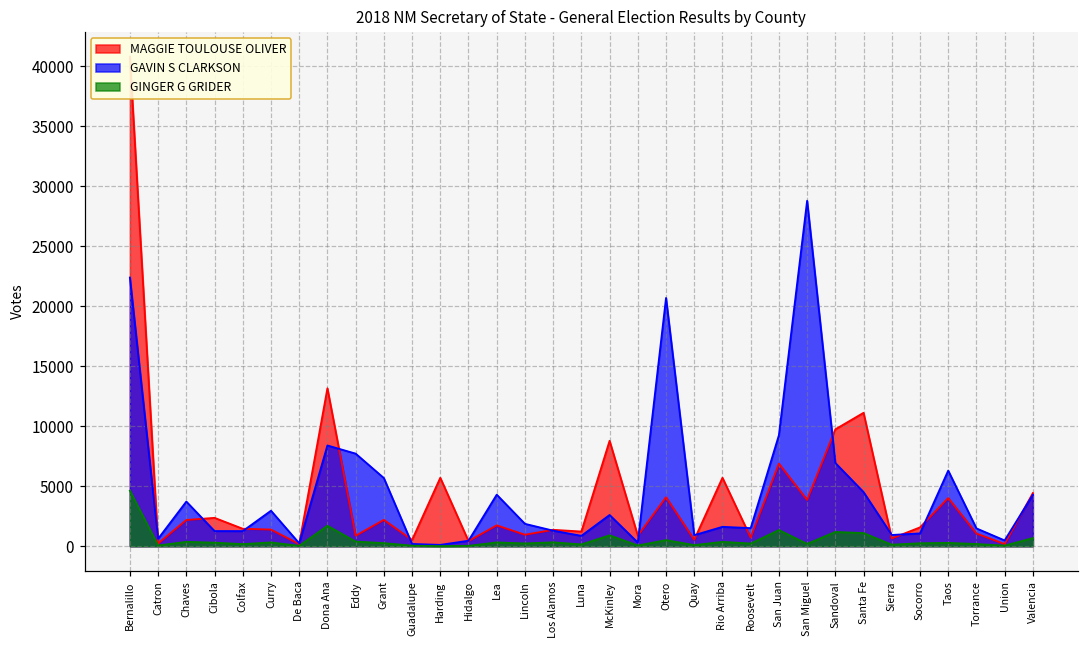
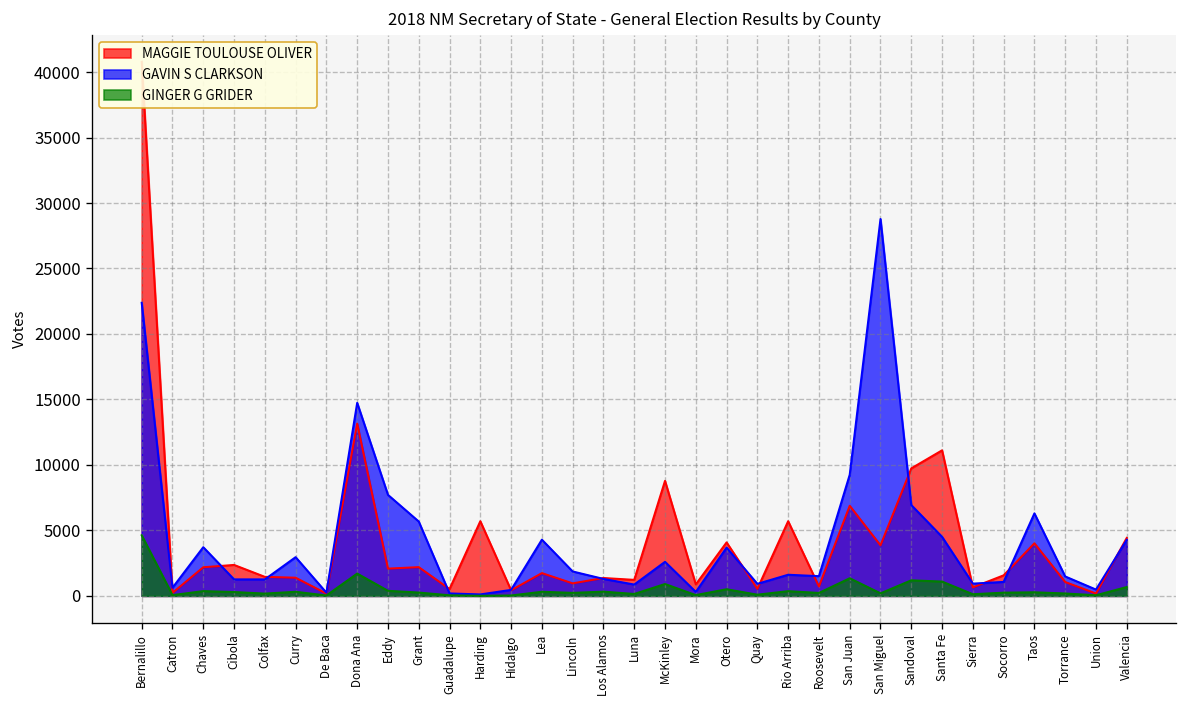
  {
    "MAGGIE TOULOUSE OLIVER": {
      "Chaves": 2200,
      "Cibola": 2400,
      "Curry": 1400,
      "Dona Ana": 13200,
-     "Eddy": 900,
+     "Eddy": 2100,
      "Grant": 2200,
      "Guadalupe": 500,
      "Harding": 5700,
      "Lea": 1700,
      "Lincoln": 1000,
      "Luna": 1200,
      "McKinley": 8800,
      "Mora": 900,
      "Otero": 4100,
      "Quay": 500,
      "Rio Arriba": 5700,
      "Roosevelt": 700,
      "San Juan": 6900,
      "San Miguel": 3900,
      "Sandoval": 9700,
      "Santa Fe": 11100,
      "Sierra": 600,
      "Socorro": 1600,
      "Taos": 4000,
      "Torrance": 1100
    },
    "GAVIN S CLARKSON": {
      "Bernalillo": 22400,
      "Catron": 600,
      "Chaves": 3700,
      "Cibola": 1300,
      "Curry": 3000,
-     "Dona Ana": 8400,
+     "Dona Ana": 14700,
      "Eddy": 7700,
      "Grant": 5700,
      "Lea": 4300,
      "Lincoln": 1900,
      "Luna": 900,
      "McKinley": 2600,
      "Mora": 300,
-     "Otero": 20700,
+     "Otero": 3700,
      "Quay": 900,
      "Rio Arriba": 1600,
      "Roosevelt": 1500,
      "San Juan": 9200,
      "San Miguel": 28800,
      "Sandoval": 6900,
      "Santa Fe": 4500,
      "Sierra": 900,
      "Socorro": 1100,
      "Taos": 6300,
      "Torrance": 1500,
      "Union": 500
    },
    "GINGER G GRIDER": {
      "Bernalillo": 4600,
      "Chaves": 400,
      "Cibola": 300,
      "Colfax": 200,
      "Curry": 300,
      "Dona Ana": 1700,
      "Eddy": 400,
      "Grant": 300,
      "Hidalgo": 0,
      "Lea": 300,
      "Lincoln": 200,
      "Los Alamos": 300,
      "Luna": 100,
      "McKinley": 900,
      "Mora": 100,
      "Otero": 500,
      "Quay": 100,
      "Rio Arriba": 400,
      "Roosevelt": 200,
      "San Juan": 1300,
      "San Miguel": 200,
      "Sandoval": 1200,
      "Santa Fe": 1100,
      "Sierra": 100,
      "Socorro": 200,
      "Taos": 300,
      "Torrance": 200,
      "Valencia": 700
    }
  }
